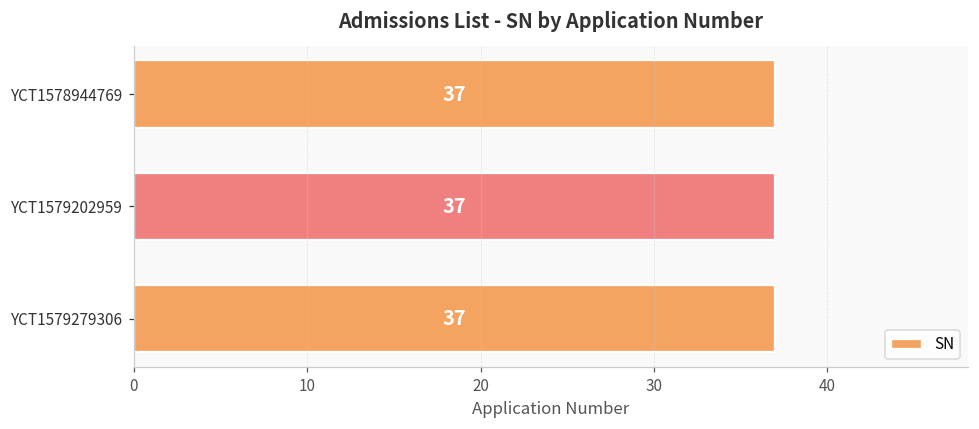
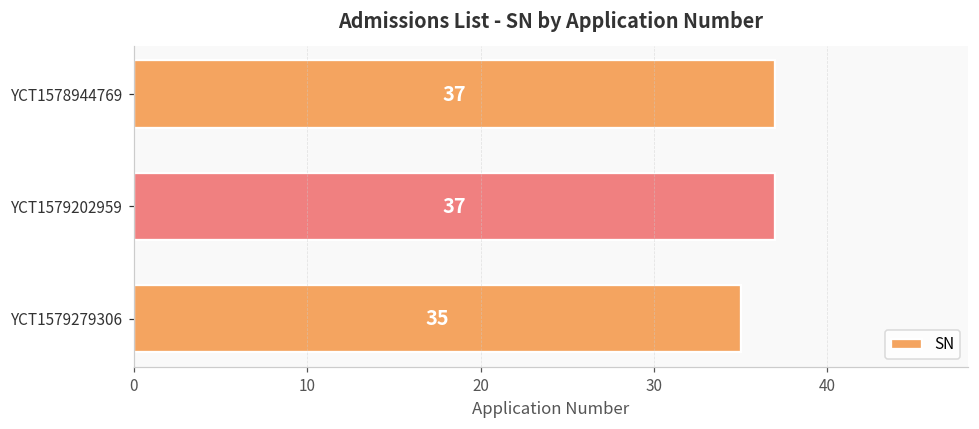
  {
    "YCT1578944769": 37,
    "YCT1579202959": 37,
-   "YCT1579279306": 37
+   "YCT1579279306": 35
  }
